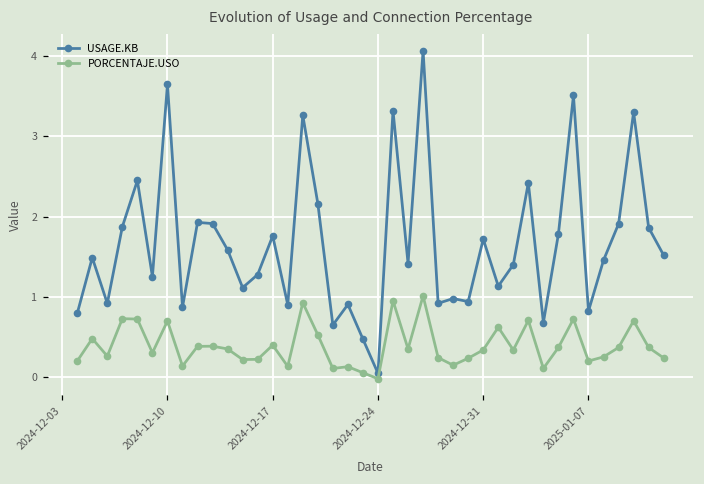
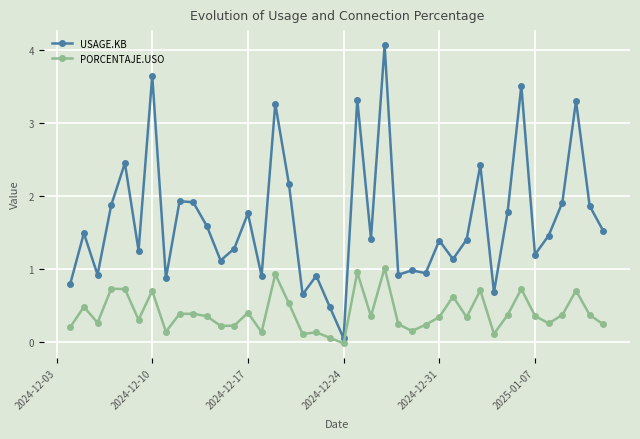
  {
    "USAGE.KB": {
      "2024-12-10": 3.6,
      "2024-12-17": 1.8,
      "2024-12-24": 0.0,
-     "2024-12-31": 1.7,
-     "2025-01-07": 0.8
+     "2024-12-31": 1.4,
+     "2025-01-07": 1.2
    },
    "PORCENTAJE.USO": {
      "2024-12-10": 0.7,
      "2024-12-17": 0.4,
      "2024-12-24": 0.0,
      "2024-12-31": 0.3,
-     "2025-01-07": 0.2
+     "2025-01-07": 0.4
    }
  }
